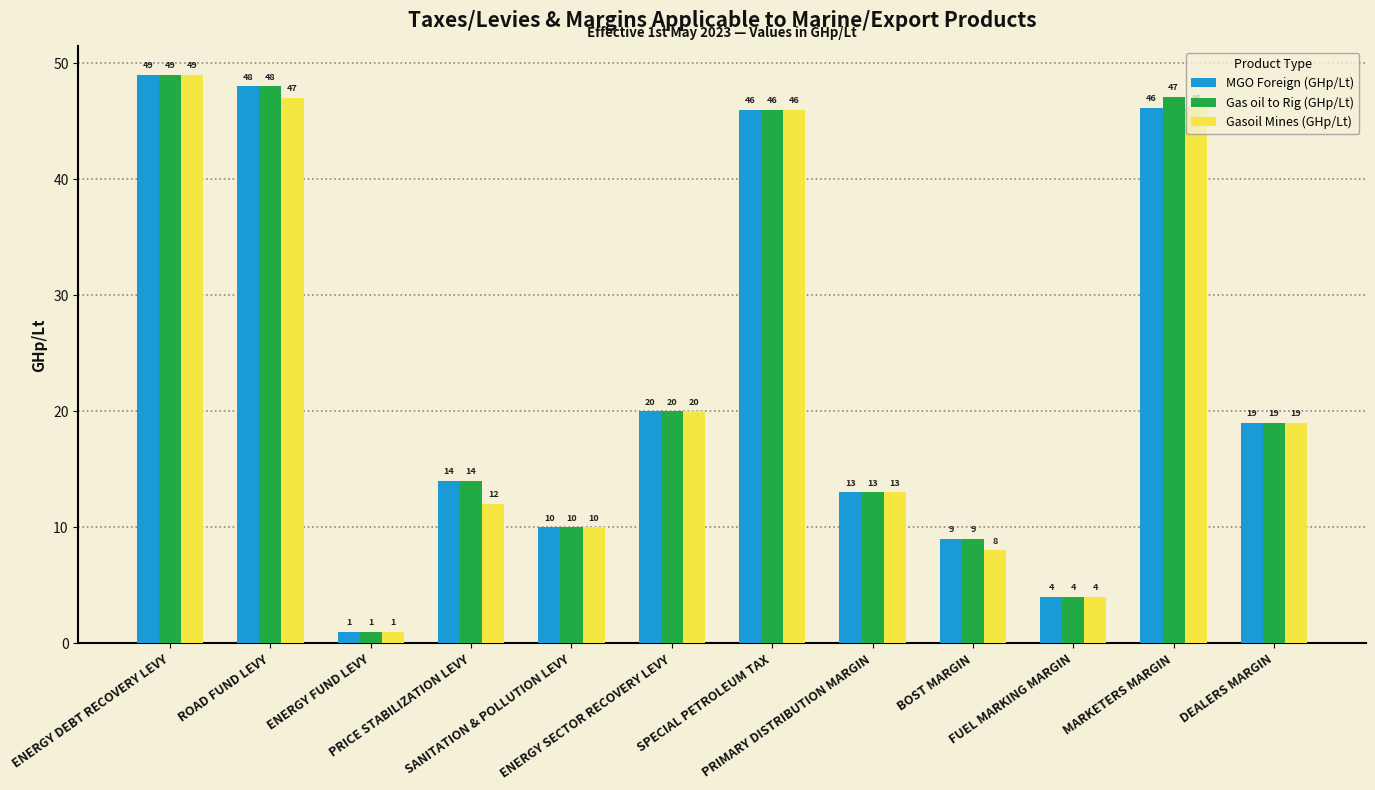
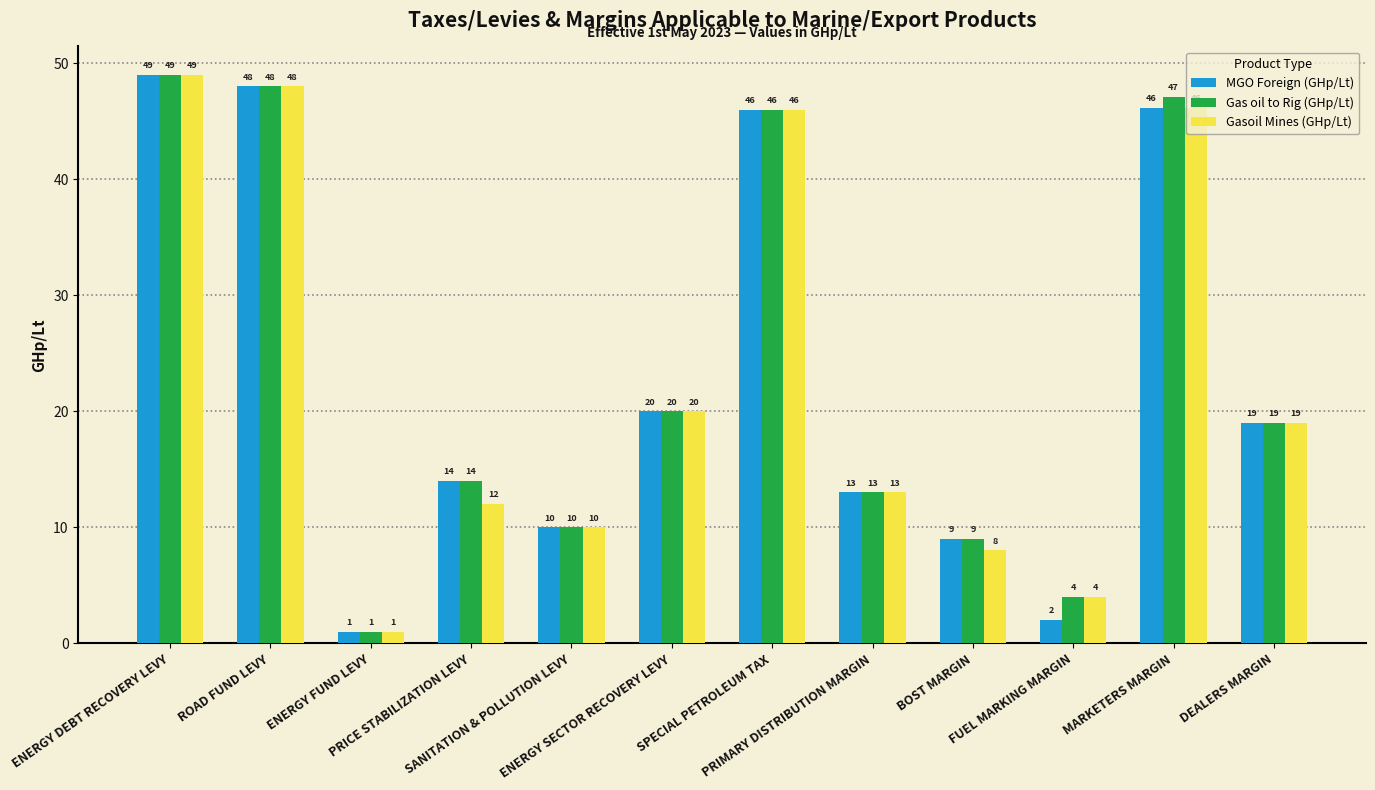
  {
    "MGO Foreign (GHp/Lt)": {
      "ENERGY DEBT RECOVERY LEVY": 49,
      "ROAD FUND LEVY": 48,
      "ENERGY FUND LEVY": 1,
      "PRICE STABILIZATION LEVY": 14,
      "SANITATION & POLLUTION LEVY": 10,
      "ENERGY SECTOR RECOVERY LEVY": 20,
      "SPECIAL PETROLEUM TAX": 46,
      "PRIMARY DISTRIBUTION MARGIN": 13,
      "BOST MARGIN": 9,
-     "FUEL MARKING MARGIN": 4,
+     "FUEL MARKING MARGIN": 2,
      "MARKETERS MARGIN": 46,
      "DEALERS MARGIN": 19
    },
    "Gas oil to Rig (GHp/Lt)": {
      "ENERGY DEBT RECOVERY LEVY": 49,
      "ROAD FUND LEVY": 48,
      "ENERGY FUND LEVY": 1,
      "PRICE STABILIZATION LEVY": 14,
      "SANITATION & POLLUTION LEVY": 10,
      "ENERGY SECTOR RECOVERY LEVY": 20,
      "SPECIAL PETROLEUM TAX": 46,
      "PRIMARY DISTRIBUTION MARGIN": 13,
      "BOST MARGIN": 9,
      "FUEL MARKING MARGIN": 4,
      "MARKETERS MARGIN": 47,
      "DEALERS MARGIN": 19
    },
    "Gasoil Mines (GHp/Lt)": {
      "ENERGY DEBT RECOVERY LEVY": 49,
-     "ROAD FUND LEVY": 47,
+     "ROAD FUND LEVY": 48,
      "ENERGY FUND LEVY": 1,
      "PRICE STABILIZATION LEVY": 12,
      "SANITATION & POLLUTION LEVY": 10,
      "ENERGY SECTOR RECOVERY LEVY": 20,
      "SPECIAL PETROLEUM TAX": 46,
      "PRIMARY DISTRIBUTION MARGIN": 13,
      "BOST MARGIN": 8,
      "FUEL MARKING MARGIN": 4,
      "DEALERS MARGIN": 19
    }
  }
